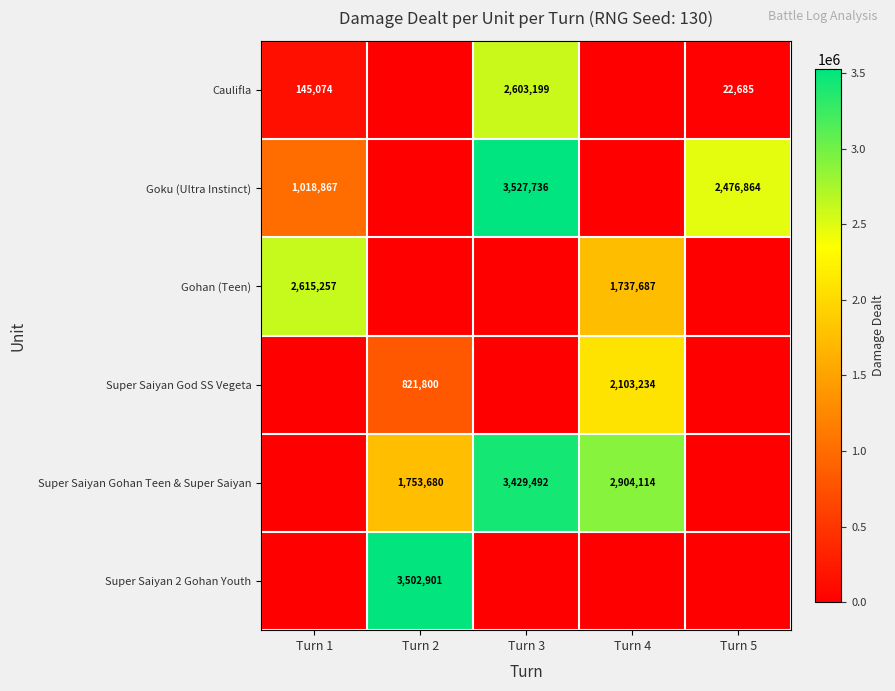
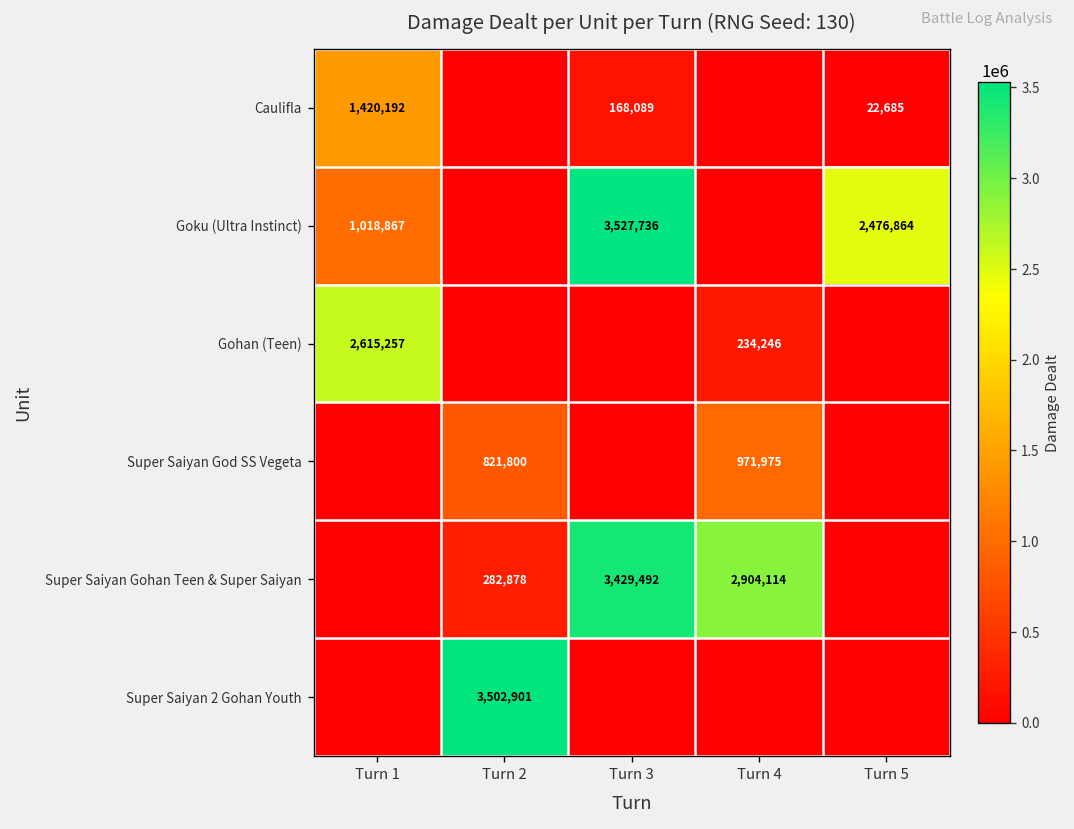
  {
    "Caulifla": {
-     "Turn 1": "145,074",
-     "Turn 3": "2,603,199",
+     "Turn 1": "1,420,192",
+     "Turn 3": "168,089",
      "Turn 5": "22,685"
    },
    "Goku (Ultra Instinct)": {
      "Turn 1": "1,018,867",
      "Turn 3": "3,527,736",
      "Turn 5": "2,476,864"
    },
    "Gohan (Teen)": {
      "Turn 1": "2,615,257",
-     "Turn 4": "1,737,687"
+     "Turn 4": "234,246"
    },
    "Super Saiyan God SS Vegeta": {
      "Turn 2": "821,800",
-     "Turn 4": "2,103,234"
+     "Turn 4": "971,975"
    },
    "Super Saiyan Gohan Teen & Super Saiyan": {
-     "Turn 2": "1,753,680",
+     "Turn 2": "282,878",
      "Turn 3": "3,429,492",
      "Turn 4": "2,904,114"
    },
    "Super Saiyan 2 Gohan Youth": {
      "Turn 2": "3,502,901"
    }
  }
